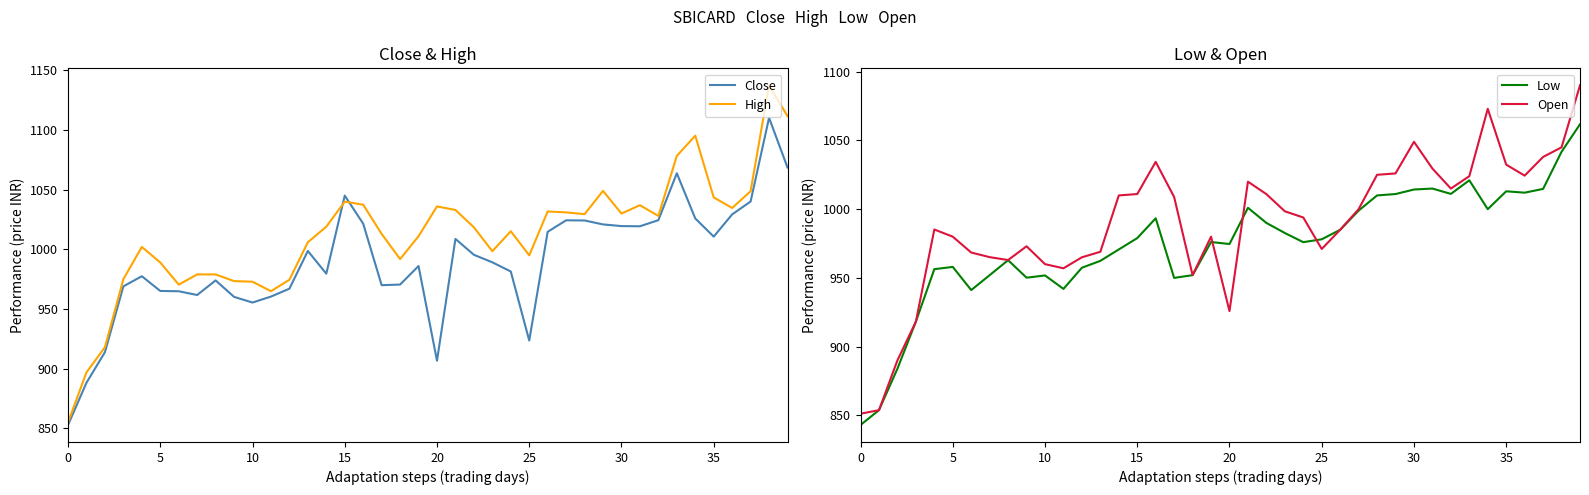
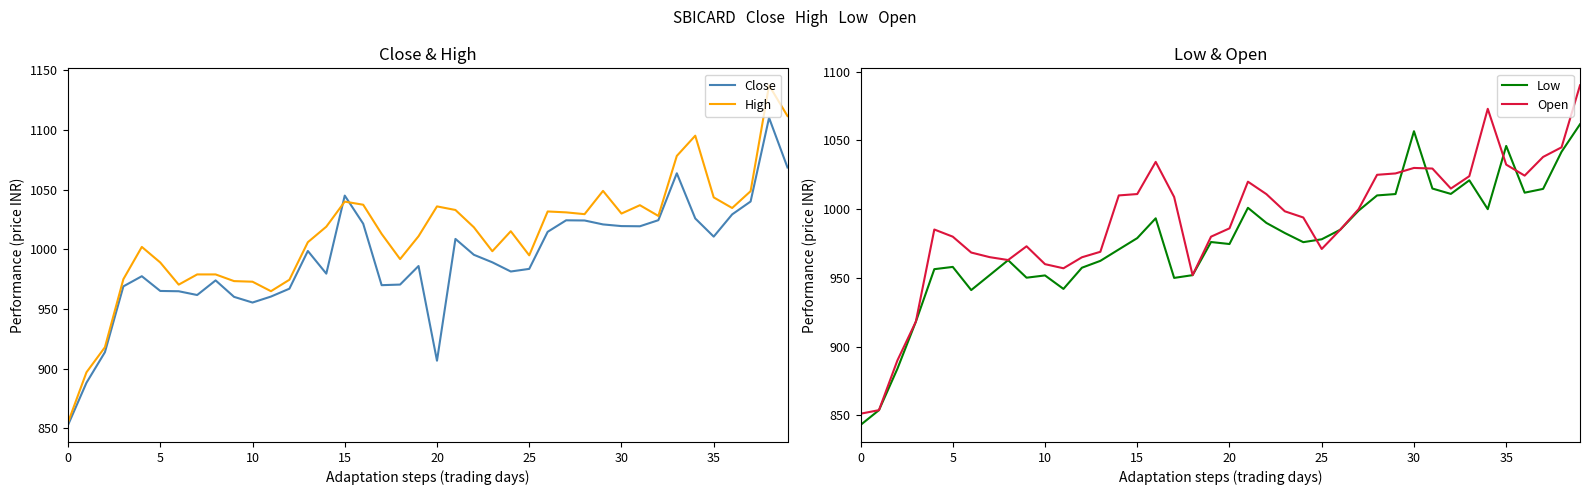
  {
    "Close & High": {
      "Close": {
        "0": 853,
        "5": 965,
        "10": 955,
        "15": 1045,
        "20": 907,
-       "25": 924,
+       "25": 984,
        "30": 1020,
        "35": 1011
      },
      "High": {
        "0": 855,
        "5": 989,
        "10": 973,
        "15": 1040,
        "20": 1036,
        "25": 995,
        "30": 1030,
        "35": 1044
      }
    },
    "Low & Open": {
      "Low": {
        "0": 843,
        "5": 958,
        "10": 952,
        "15": 979,
        "20": 975,
        "25": 978,
-       "30": 1014,
-       "35": 1013
+       "30": 1057,
+       "35": 1046
      },
      "Open": {
        "0": 851,
        "5": 980,
        "10": 960,
        "15": 1011,
-       "20": 926,
+       "20": 986,
        "25": 971,
-       "30": 1049,
+       "30": 1030,
        "35": 1032
      }
    }
  }
